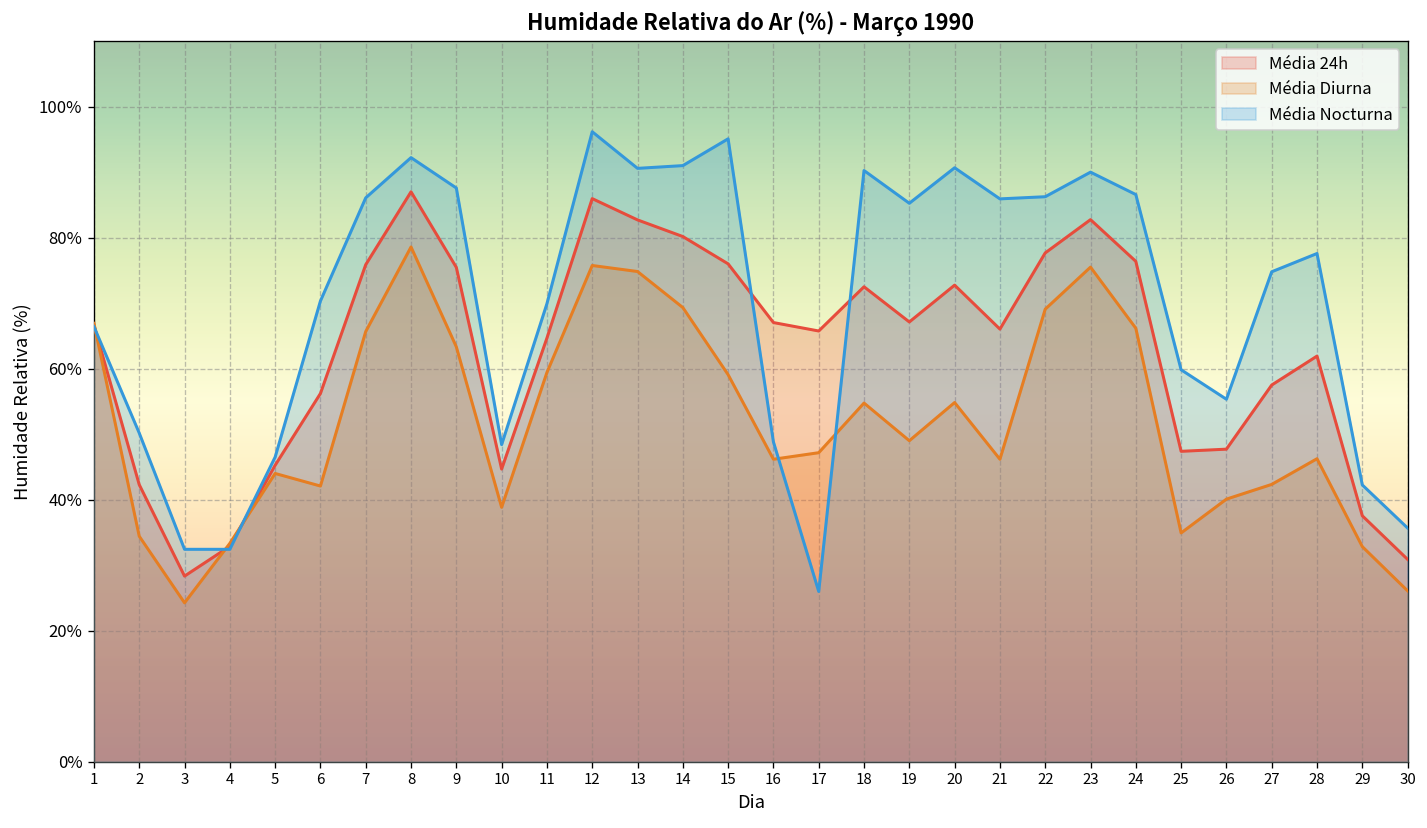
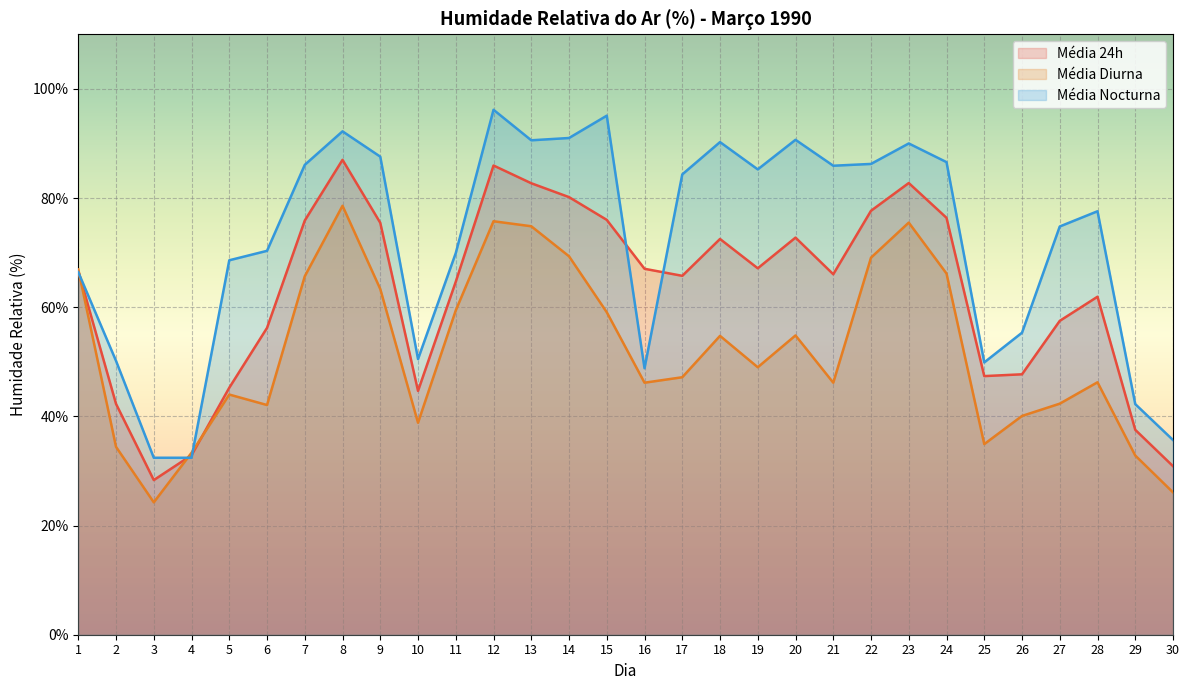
  {
    "Média Nocturna": {
      "2": "50%",
      "3": "32%",
      "4": "32%",
-     "5": "47%",
+     "5": "69%",
      "6": "70%",
      "7": "86%",
      "8": "92%",
      "9": "88%",
-     "10": "48%",
+     "10": "51%",
      "11": "70%",
      "12": "96%",
      "13": "91%",
      "14": "91%",
      "15": "95%",
      "16": "49%",
-     "17": "26%",
+     "17": "84%",
      "18": "90%",
      "19": "85%",
      "20": "91%",
      "21": "86%",
      "22": "86%",
      "23": "90%",
      "24": "87%",
-     "25": "60%",
+     "25": "50%",
      "26": "55%",
      "27": "75%",
      "28": "78%",
      "29": "42%",
      "30": "36%"
    }
  }
